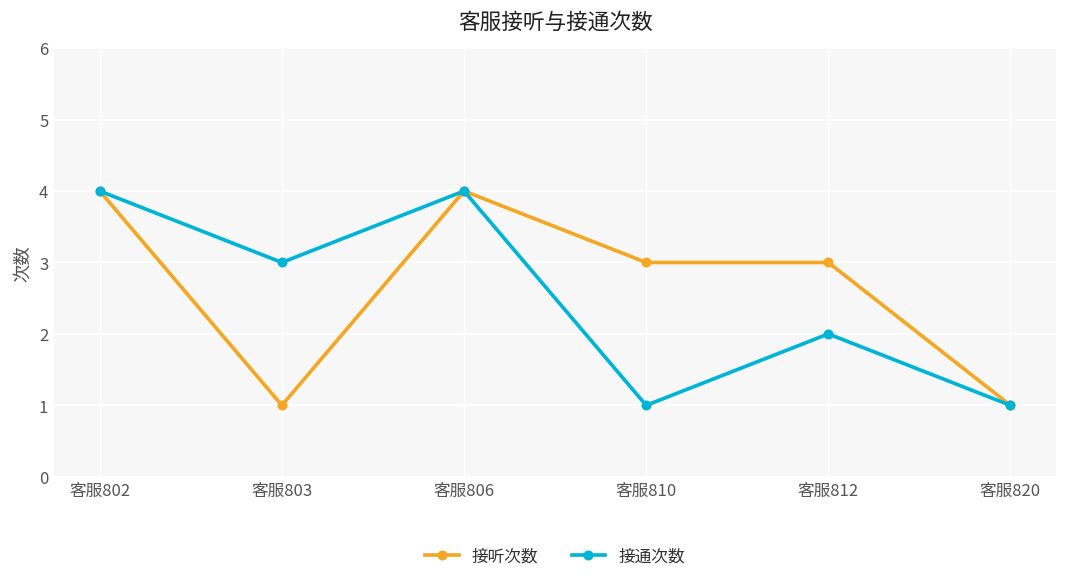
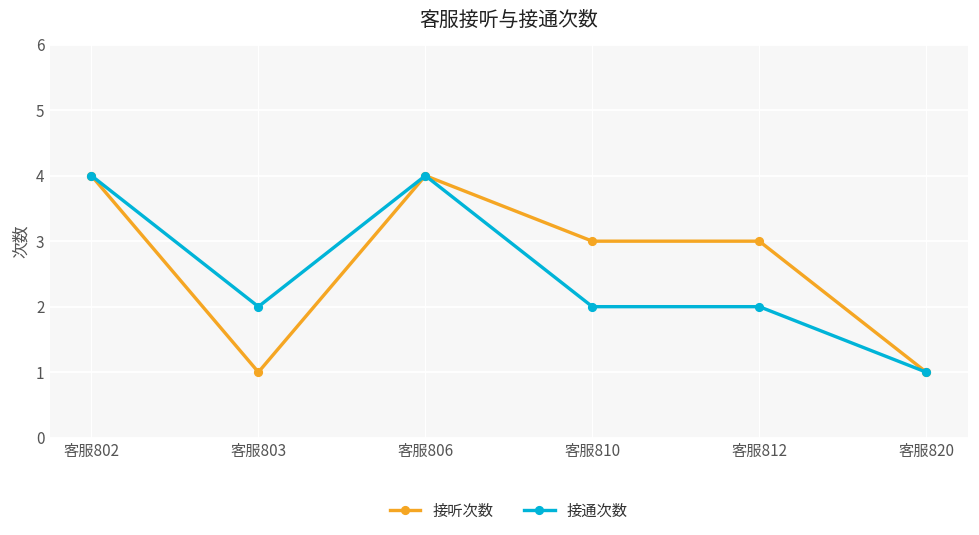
  {
    "接听次数": {
      "客服803": 1,
      "客服810": 3,
      "客服812": 3
    },
    "接通次数": {
-     "客服803": 3,
-     "客服810": 1,
+     "客服803": 2,
+     "客服810": 2,
      "客服812": 2
    }
  }
